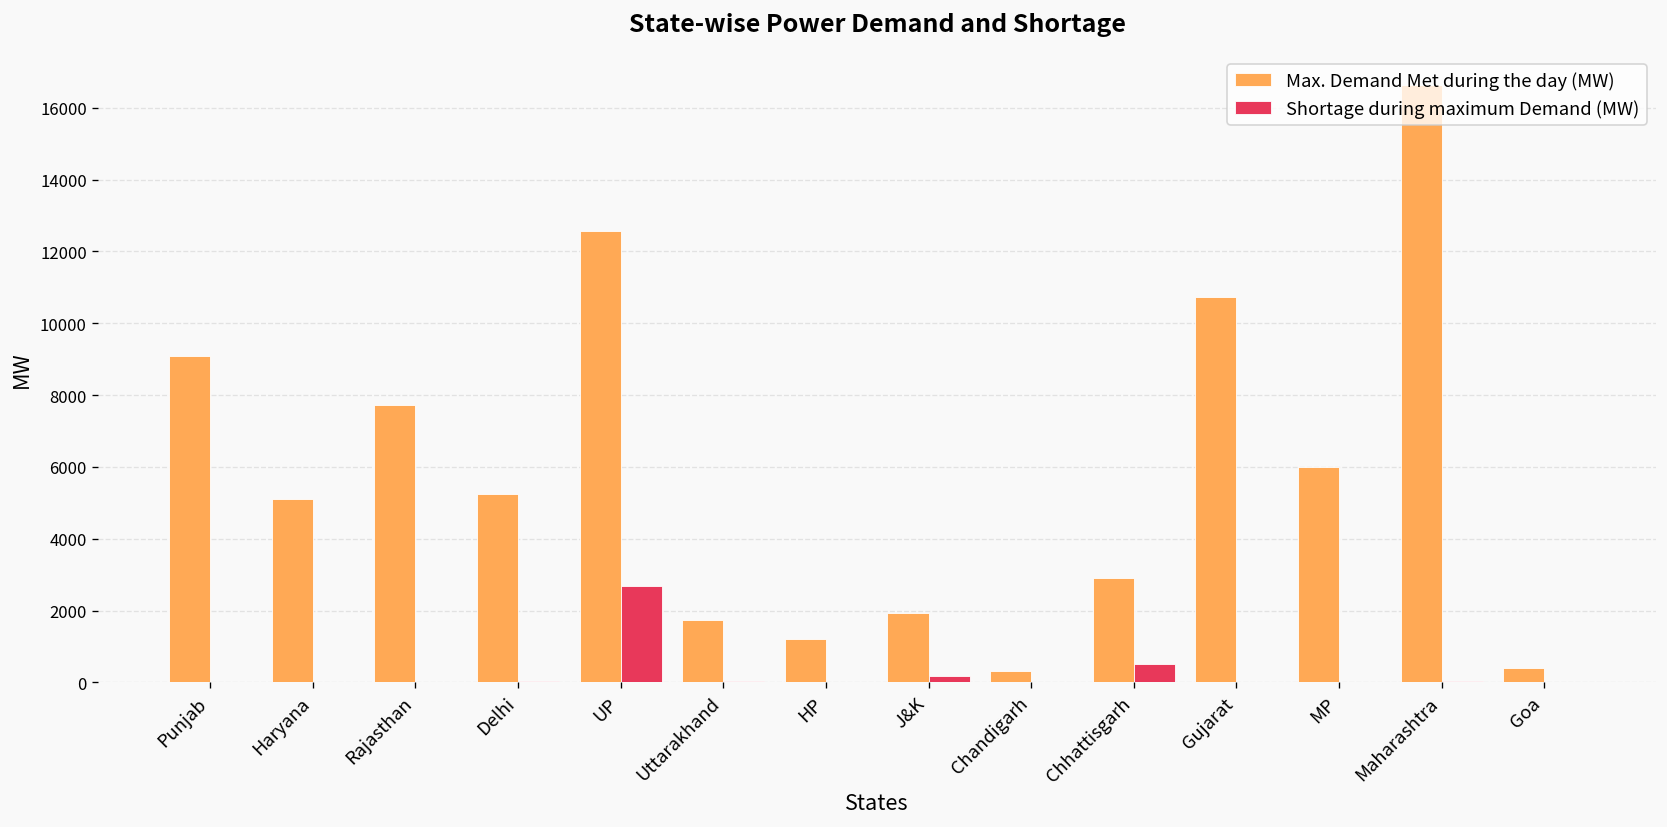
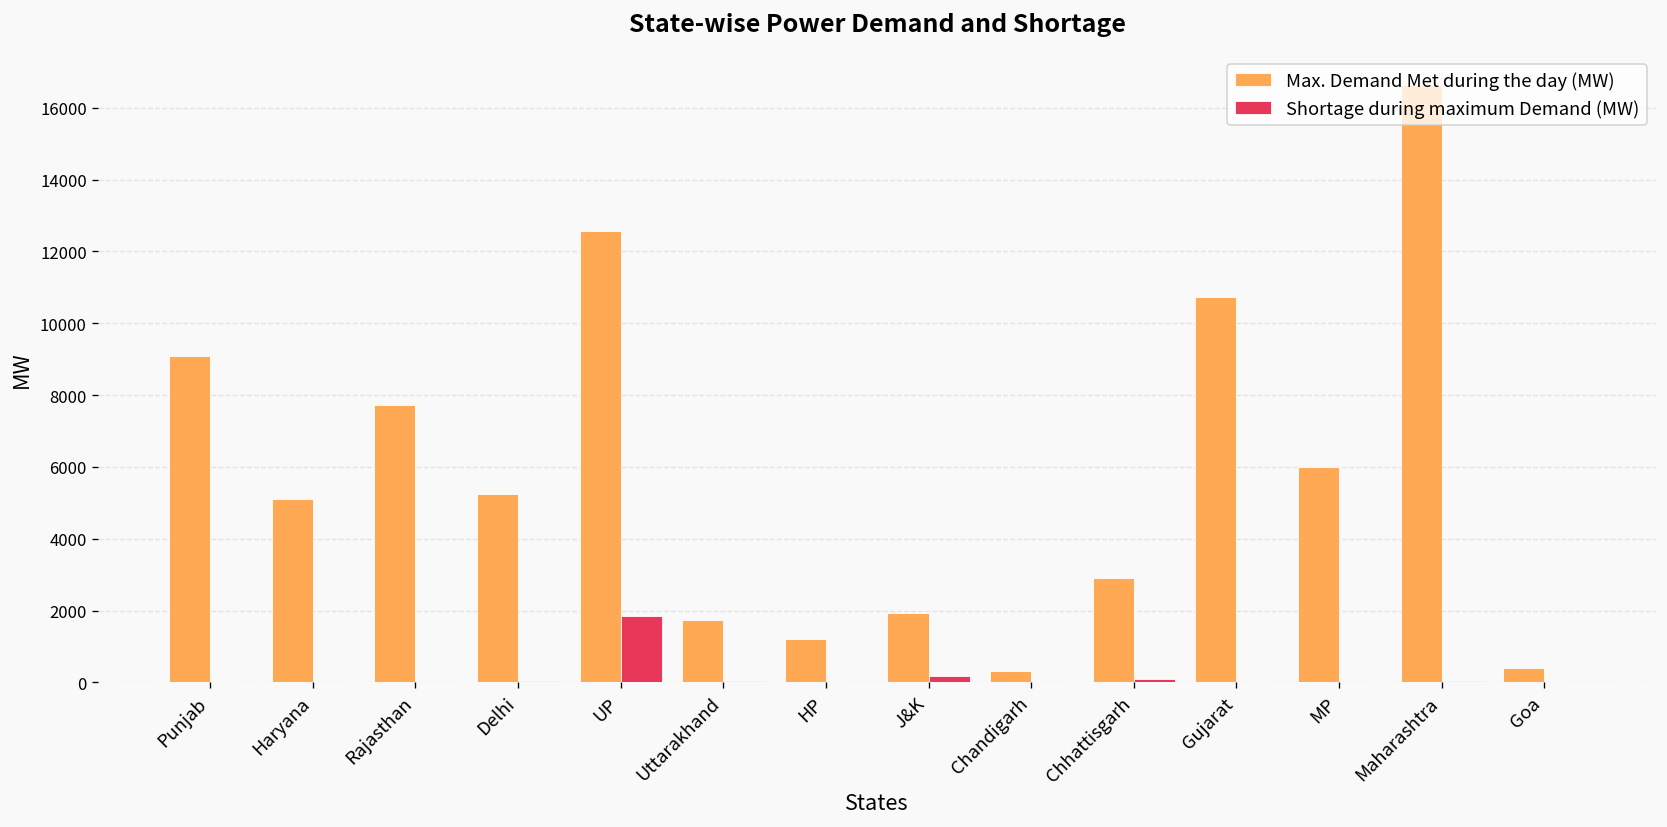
  {
    "Max. Demand Met during the day (MW)": {
      "Punjab": 9100,
      "Haryana": 5100,
      "Rajasthan": 7700,
      "Delhi": 5300,
      "UP": 12600,
      "Uttarakhand": 1700,
      "HP": 1200,
      "J&K": 1900,
      "Chandigarh": 300,
      "Chhattisgarh": 2900,
      "Gujarat": 10700,
      "MP": 6000,
      "Goa": 400
    },
    "Shortage during maximum Demand (MW)": {
      "Punjab": 0,
      "Haryana": 0,
      "Rajasthan": 0,
-     "UP": 2700,
+     "UP": 1900,
      "HP": 0,
      "J&K": 200,
      "Chandigarh": 0,
-     "Chhattisgarh": 500,
+     "Chhattisgarh": 100,
      "Gujarat": 0,
      "MP": 0,
      "Goa": 0
    }
  }
